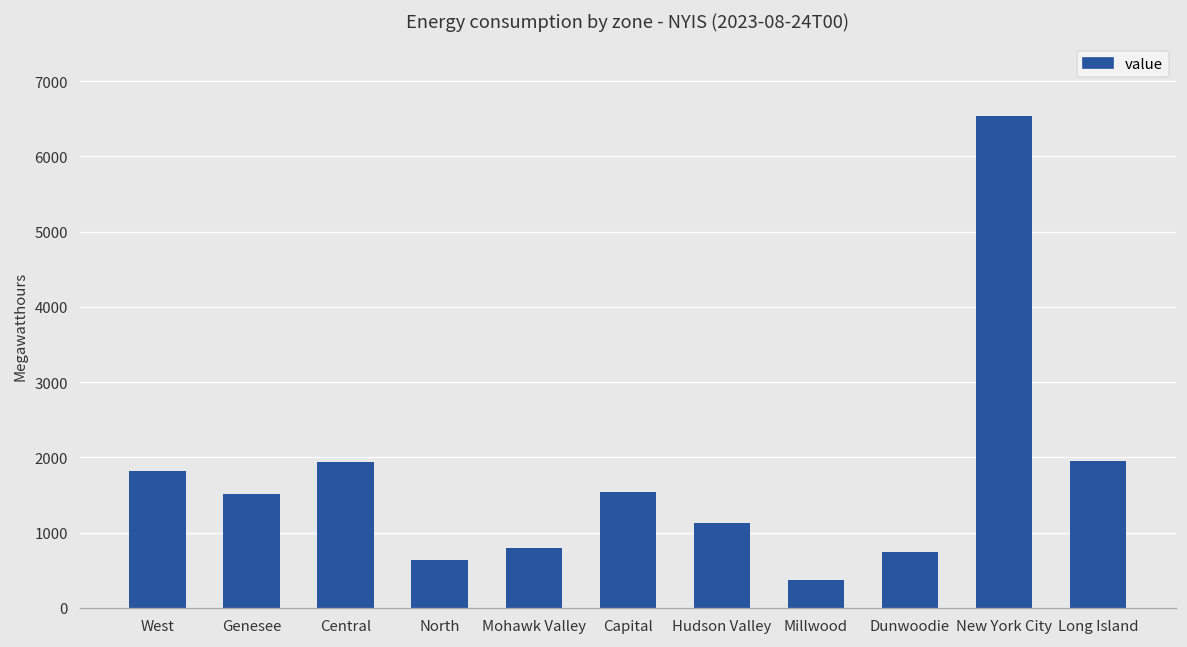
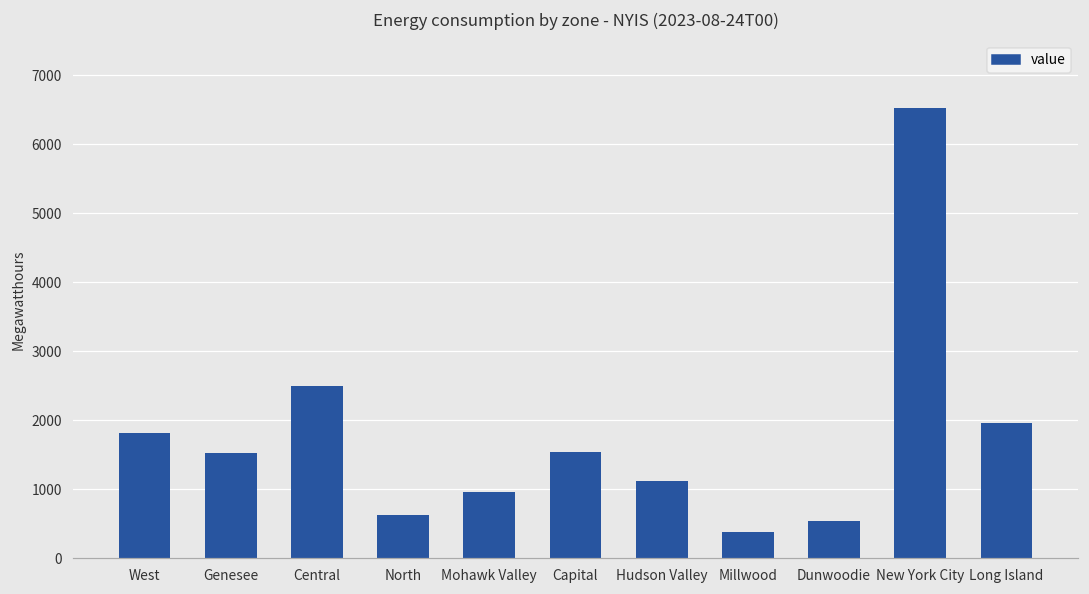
  {
    "West": 1800,
    "Genesee": 1500,
-   "Central": 1900,
+   "Central": 2500,
    "North": 600,
-   "Mohawk Valley": 800,
+   "Mohawk Valley": 1000,
    "Capital": 1500,
    "Hudson Valley": 1100,
    "Millwood": 400,
-   "Dunwoodie": 700,
+   "Dunwoodie": 500,
    "New York City": 6500,
    "Long Island": 2000
  }
